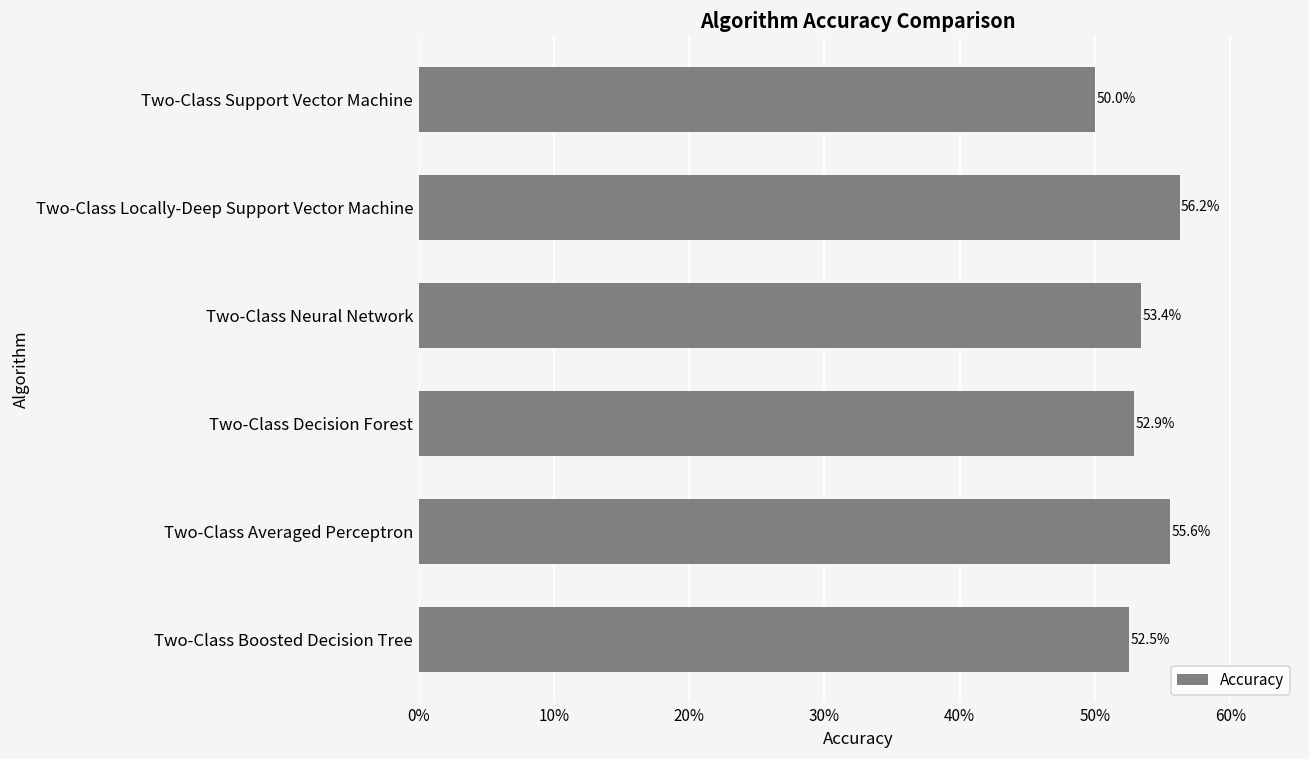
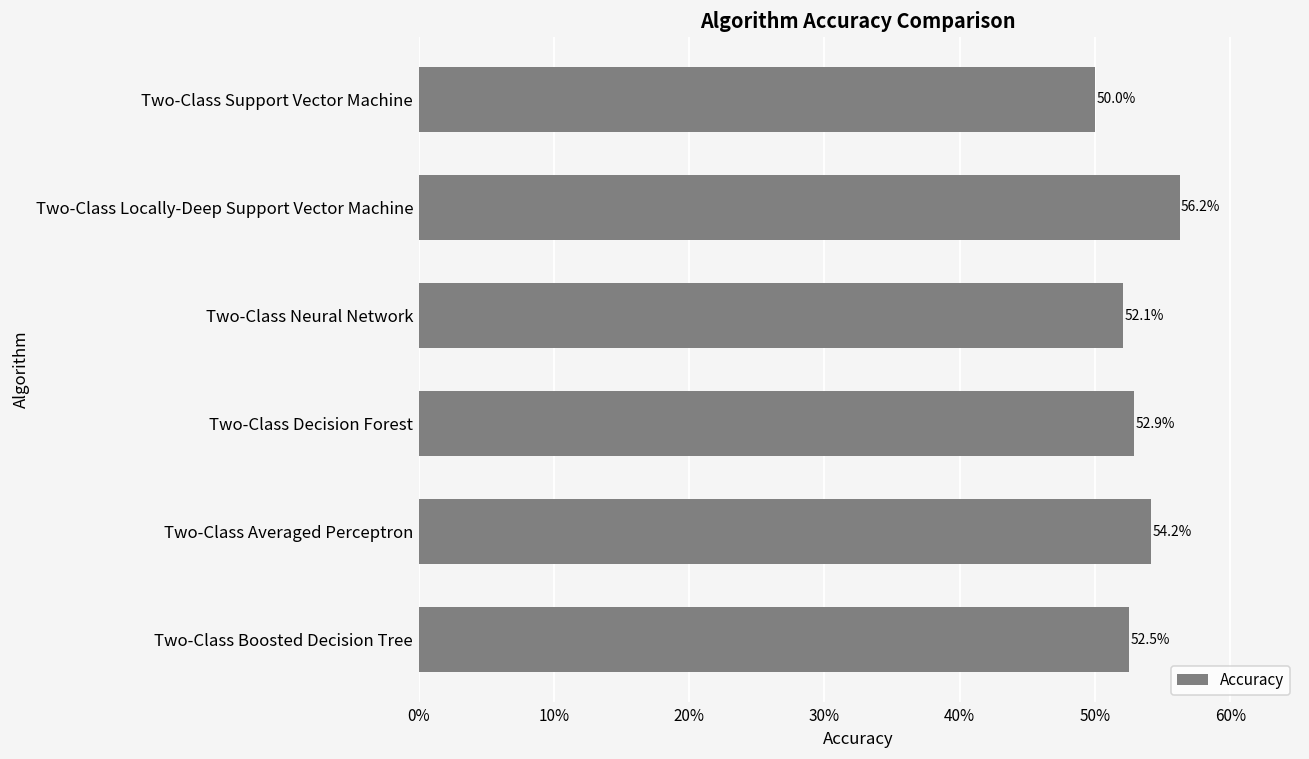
  {
    "Two-Class Support Vector Machine": "50.0%",
    "Two-Class Locally-Deep Support Vector Machine": "56.2%",
-   "Two-Class Neural Network": "53.4%",
+   "Two-Class Neural Network": "52.1%",
    "Two-Class Decision Forest": "52.9%",
-   "Two-Class Averaged Perceptron": "55.6%",
+   "Two-Class Averaged Perceptron": "54.2%",
    "Two-Class Boosted Decision Tree": "52.5%"
  }
